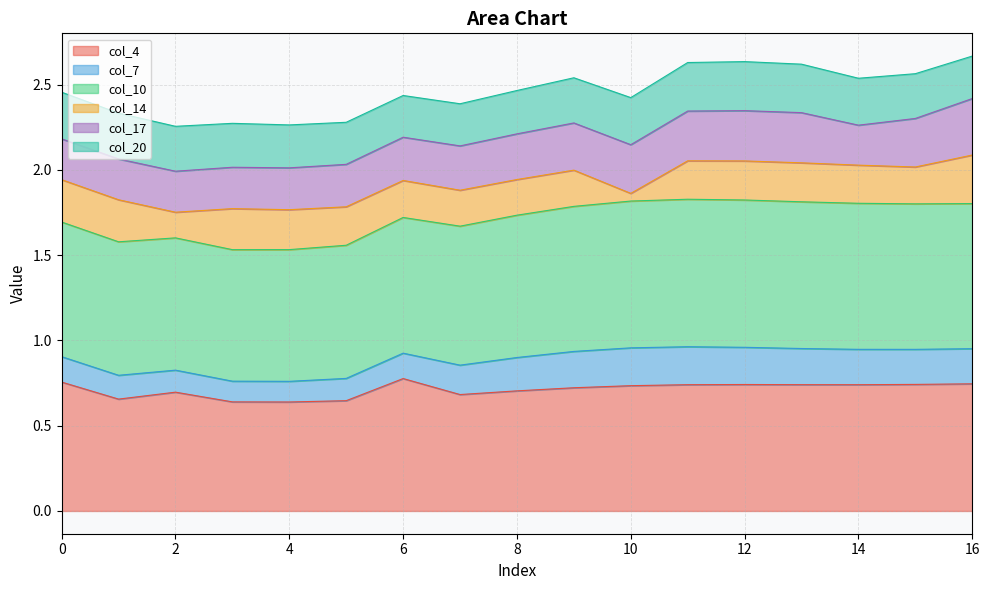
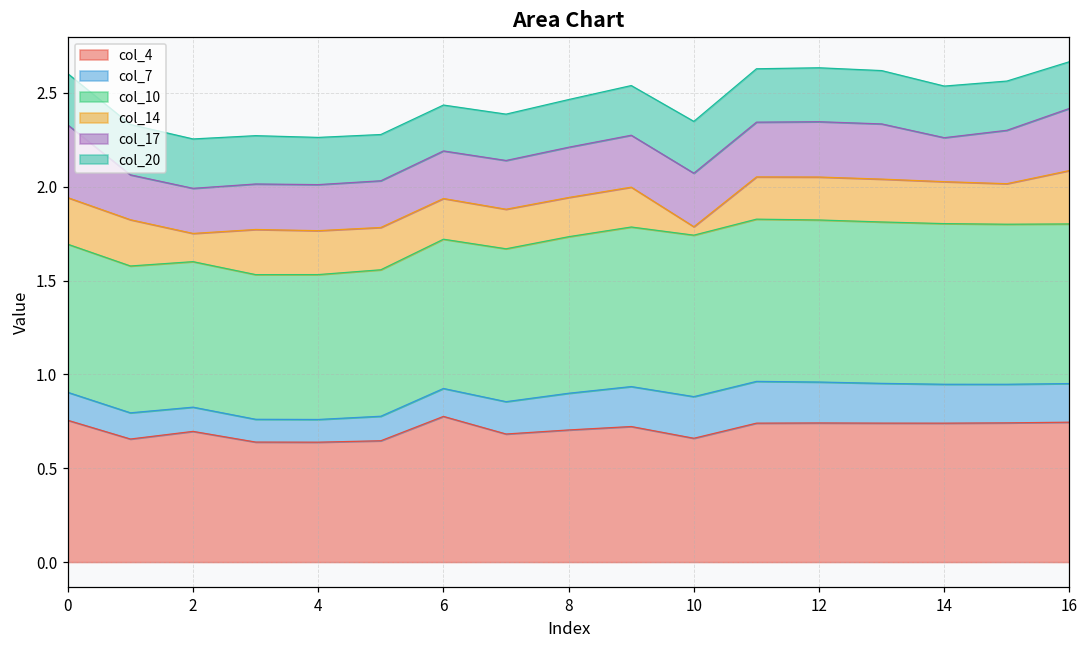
  {
    "col_4": {
      "0": 0.76,
      "2": 0.70,
      "4": 0.64,
      "6": 0.78,
      "8": 0.70,
-     "10": 0.73,
+     "10": 0.66,
      "12": 0.74,
      "14": 0.74,
      "16": 0.75
    },
    "col_14": {
      "0": 0.25,
      "2": 0.15,
      "4": 0.23,
      "6": 0.22,
      "8": 0.21,
      "10": 0.04,
      "12": 0.23,
      "14": 0.22,
      "16": 0.28
    },
    "col_17": {
-     "0": 0.24,
+     "0": 0.39,
      "2": 0.24,
      "4": 0.25,
      "6": 0.25,
      "8": 0.27,
      "10": 0.29,
      "12": 0.29,
      "14": 0.23,
      "16": 0.33
    }
  }
